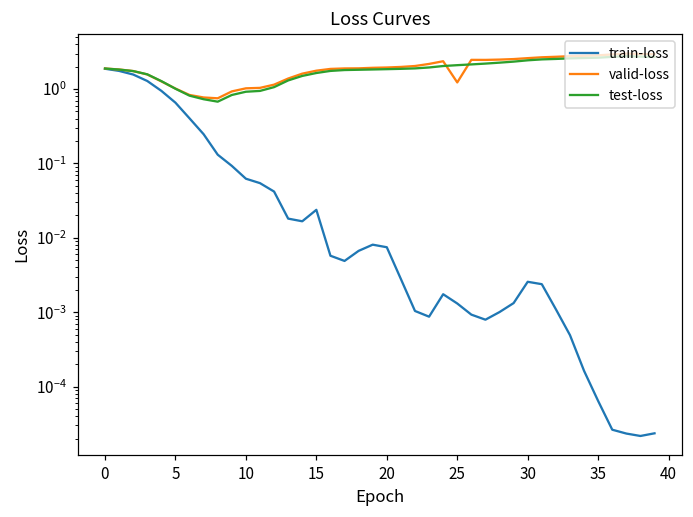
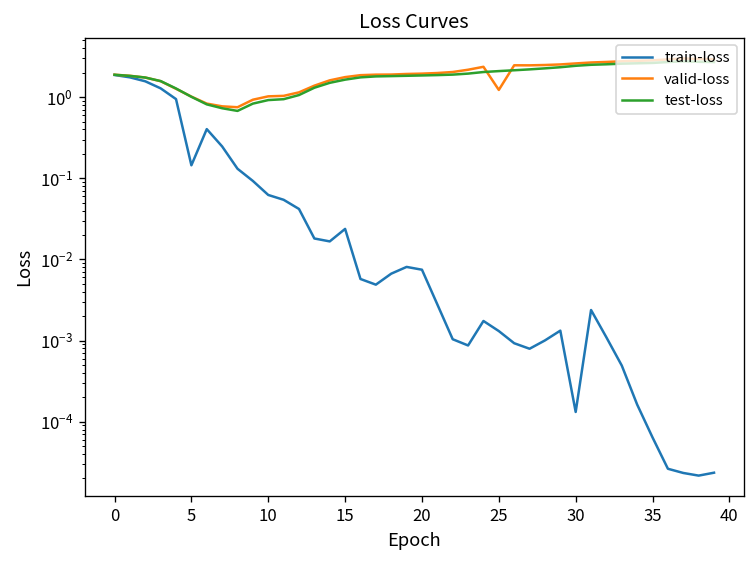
  {
    "train-loss": {
-     "5": 0.7,
+     "5": 0.14,
      "10": 0.06,
      "15": 0.024,
      "20": 0.007,
      "25": 0.0013,
-     "30": 0.0026,
+     "30": 0.00013,
      "35": 0.00006
    },
    "valid-loss": {
      "10": 1.0,
      "25": 1.2
    },
    "test-loss": {
      "10": 0.9,
      "25": 2.1
    }
  }
